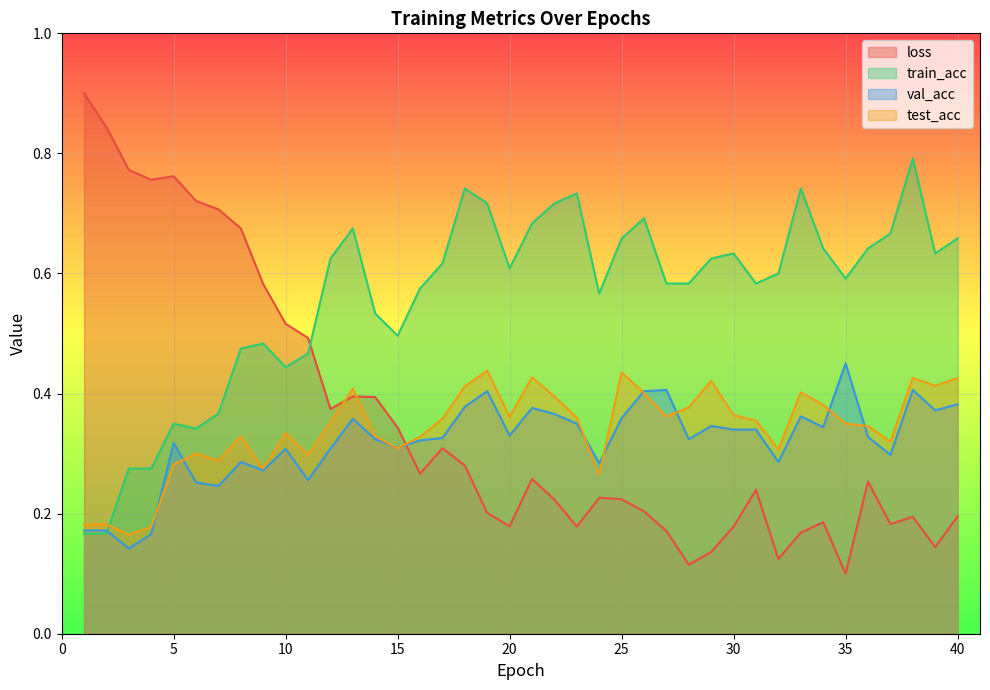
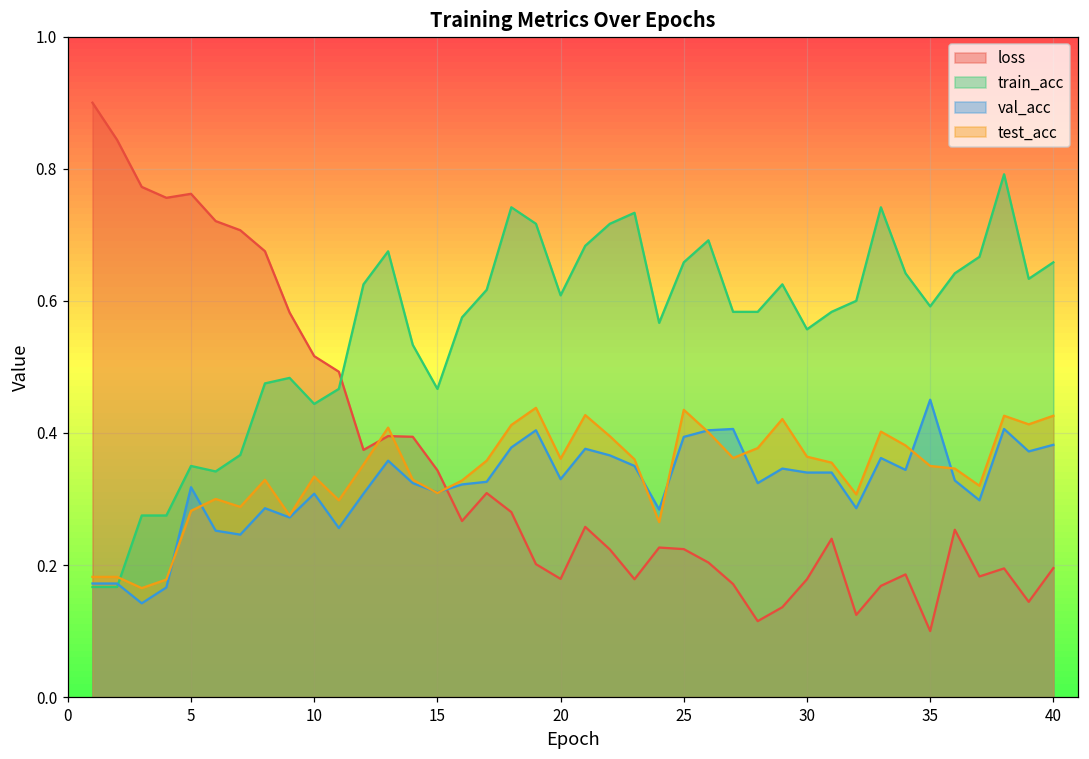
  {
    "train_acc": {
      "5": 0.35,
      "10": 0.44,
-     "15": 0.50,
+     "15": 0.47,
      "20": 0.61,
      "25": 0.66,
-     "30": 0.63,
+     "30": 0.56,
      "35": 0.59,
      "40": 0.66
    },
    "val_acc": {
      "5": 0.32,
      "10": 0.31,
      "20": 0.33,
-     "25": 0.36,
+     "25": 0.39,
      "30": 0.34,
      "35": 0.45,
      "40": 0.38
    }
  }
